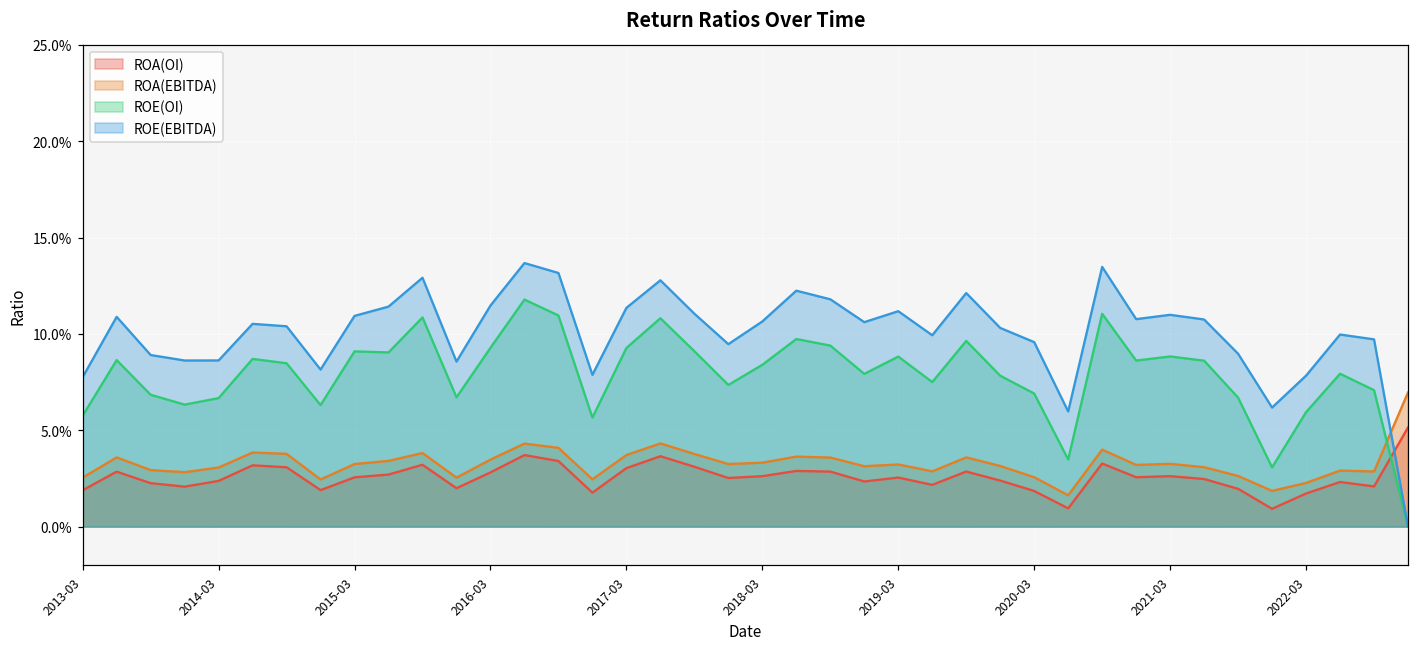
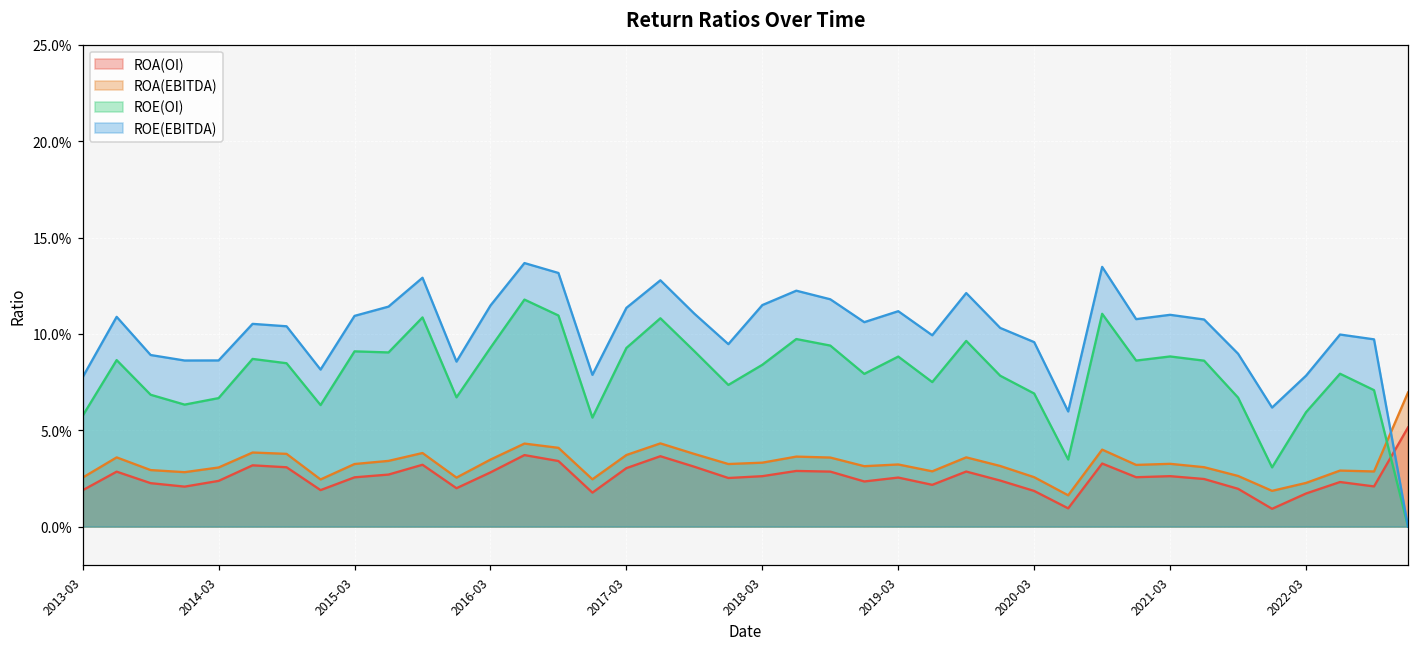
  {
    "ROE(OI)": {
      "2013-03": "5.8%",
      "2014-03": "6.7%",
      "2015-03": "9.1%",
      "2016-03": "9.3%",
      "2017-03": "9.3%",
      "2018-03": "8.4%",
      "2019-03": "8.8%",
      "2020-03": "6.9%",
      "2021-03": "8.8%",
      "2022-03": "5.9%"
    },
    "ROE(EBITDA)": {
      "2013-03": "7.8%",
      "2014-03": "8.6%",
      "2015-03": "10.9%",
      "2016-03": "11.5%",
      "2017-03": "11.4%",
-     "2018-03": "10.6%",
+     "2018-03": "11.5%",
      "2019-03": "11.2%",
      "2020-03": "9.6%",
      "2021-03": "11.0%",
      "2022-03": "7.8%"
    }
  }
